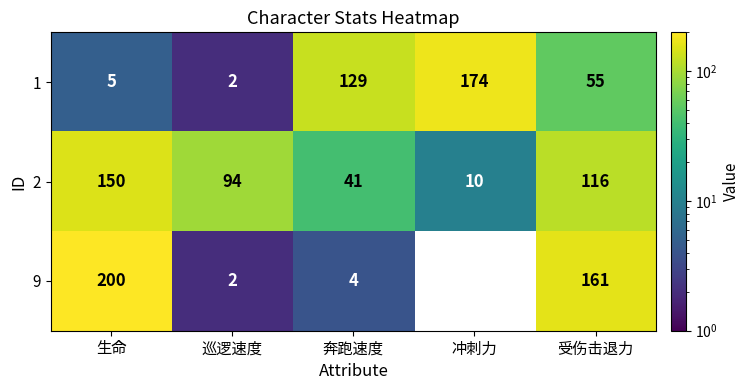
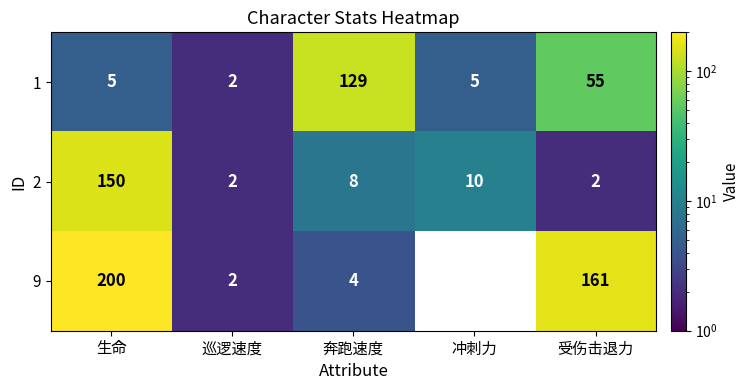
  {
    "1": {
      "生命": 5,
      "巡逻速度": 2,
      "奔跑速度": 129,
-     "冲刺力": 174,
+     "冲刺力": 5,
      "受伤击退力": 55
    },
    "2": {
      "生命": 150,
-     "巡逻速度": 94,
-     "奔跑速度": 41,
+     "巡逻速度": 2,
+     "奔跑速度": 8,
      "冲刺力": 10,
-     "受伤击退力": 116
+     "受伤击退力": 2
    },
    "9": {
      "生命": 200,
      "巡逻速度": 2,
      "奔跑速度": 4,
      "受伤击退力": 161
    }
  }
